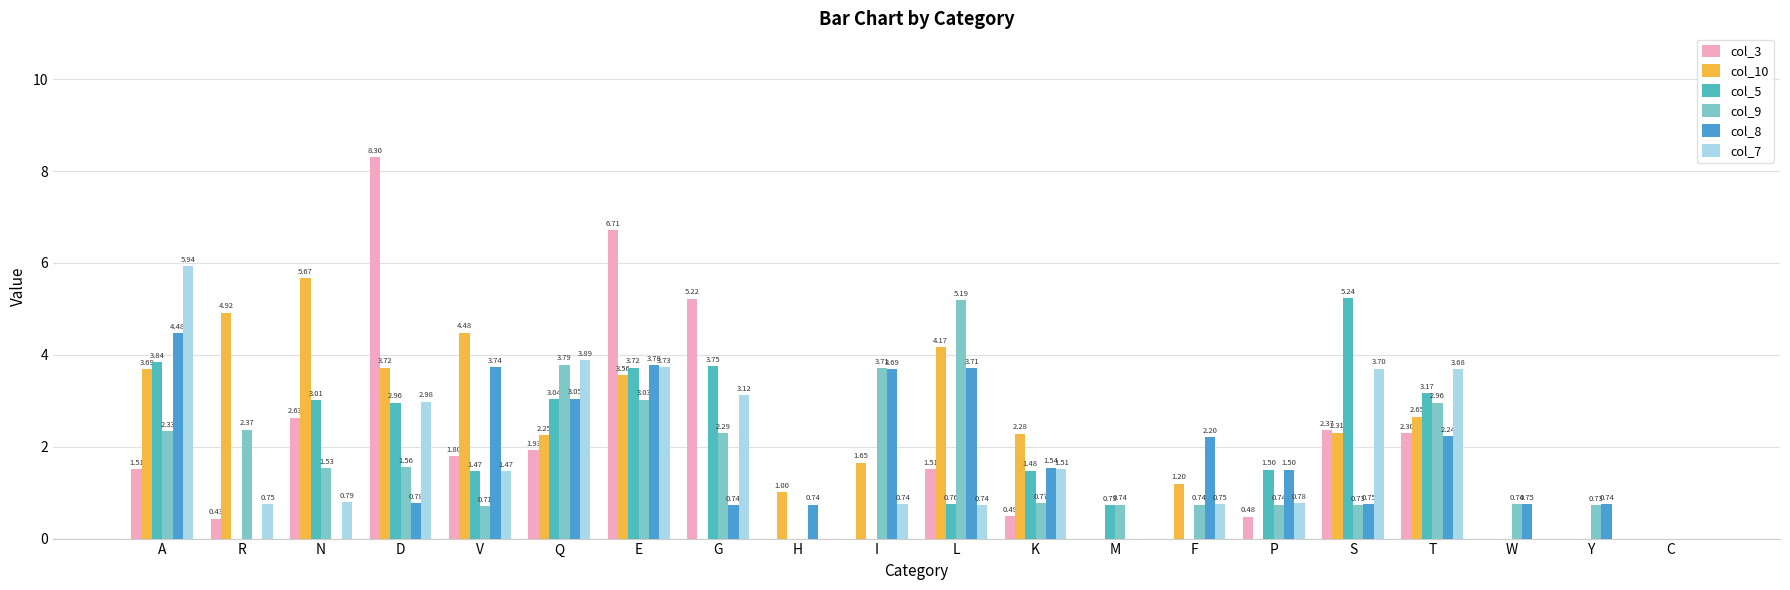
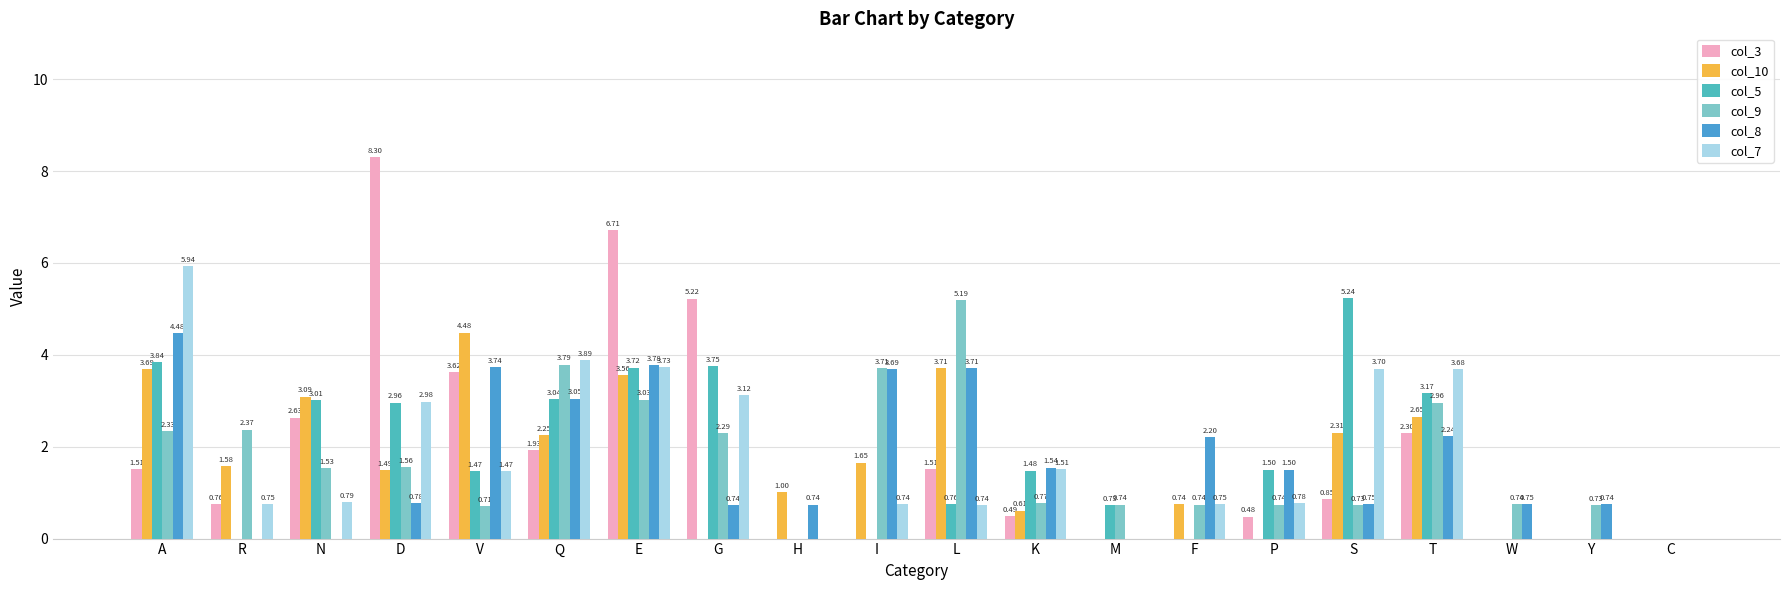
  {
    "col_3": {
      "A": 1.51,
-     "R": 0.43,
+     "R": 0.76,
      "N": 2.63,
      "D": 8.30,
-     "V": 1.80,
+     "V": 3.62,
      "Q": 1.93,
      "E": 6.71,
      "G": 5.22,
      "L": 1.51,
      "K": 0.49,
      "P": 0.48,
-     "S": 2.37,
+     "S": 0.85,
      "T": 2.30
    },
    "col_10": {
      "A": 3.69,
-     "R": 4.92,
-     "N": 5.67,
-     "D": 3.72,
+     "R": 1.58,
+     "N": 3.09,
+     "D": 1.49,
      "V": 4.48,
      "Q": 2.25,
      "E": 3.56,
      "H": 1.00,
      "I": 1.65,
-     "L": 4.17,
-     "K": 2.28,
-     "F": 1.20,
+     "L": 3.71,
+     "K": 0.61,
+     "F": 0.74,
      "T": 2.65
    }
  }
